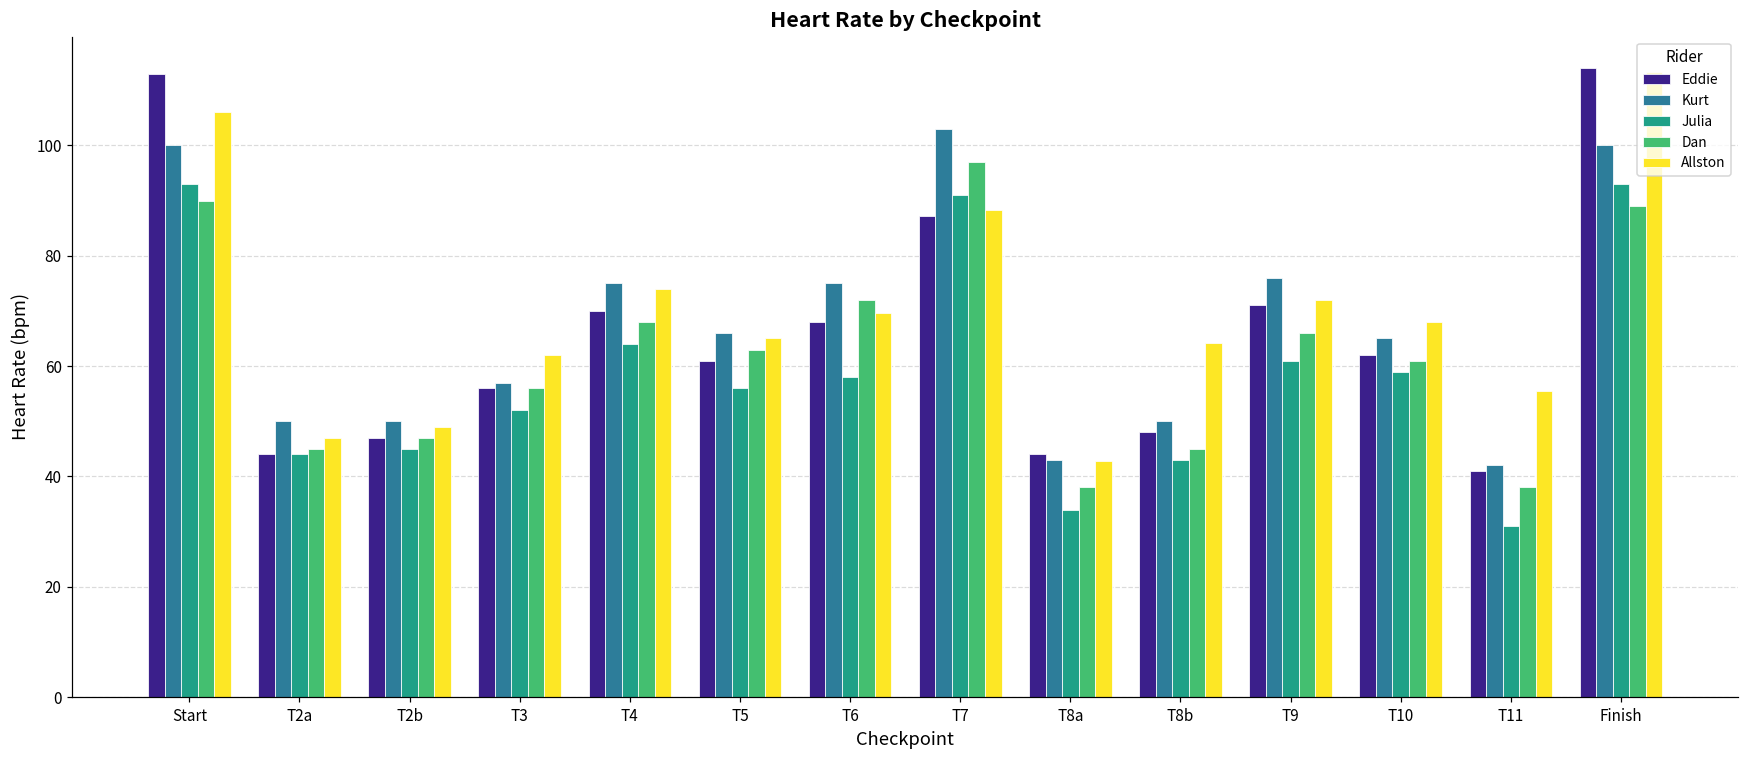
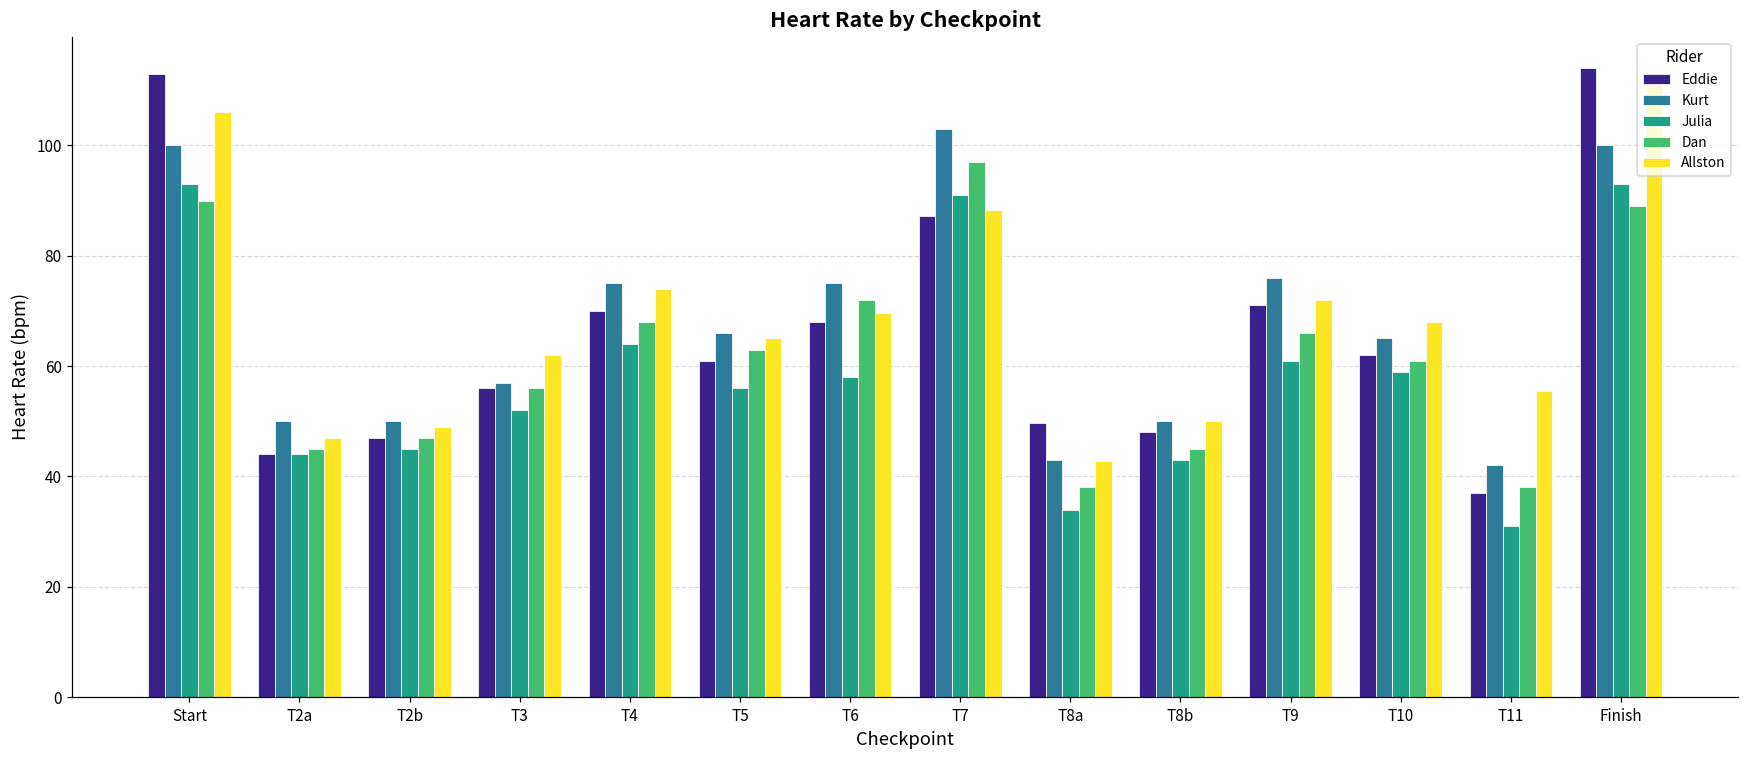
  {
    "Eddie": {
      "Start": 113,
      "T2a": 44,
      "T2b": 47,
      "T3": 56,
      "T4": 70,
      "T5": 61,
      "T6": 68,
      "T7": 87,
-     "T8a": 44,
+     "T8a": 50,
      "T8b": 48,
      "T9": 71,
      "T10": 62,
-     "T11": 41,
+     "T11": 37,
      "Finish": 114
    },
    "Allston": {
      "Start": 106,
      "T2a": 47,
      "T2b": 49,
      "T3": 62,
      "T4": 74,
      "T5": 65,
      "T6": 70,
      "T7": 88,
      "T8a": 43,
-     "T8b": 64,
+     "T8b": 50,
      "T9": 72,
      "T10": 68,
      "T11": 56
    }
  }
